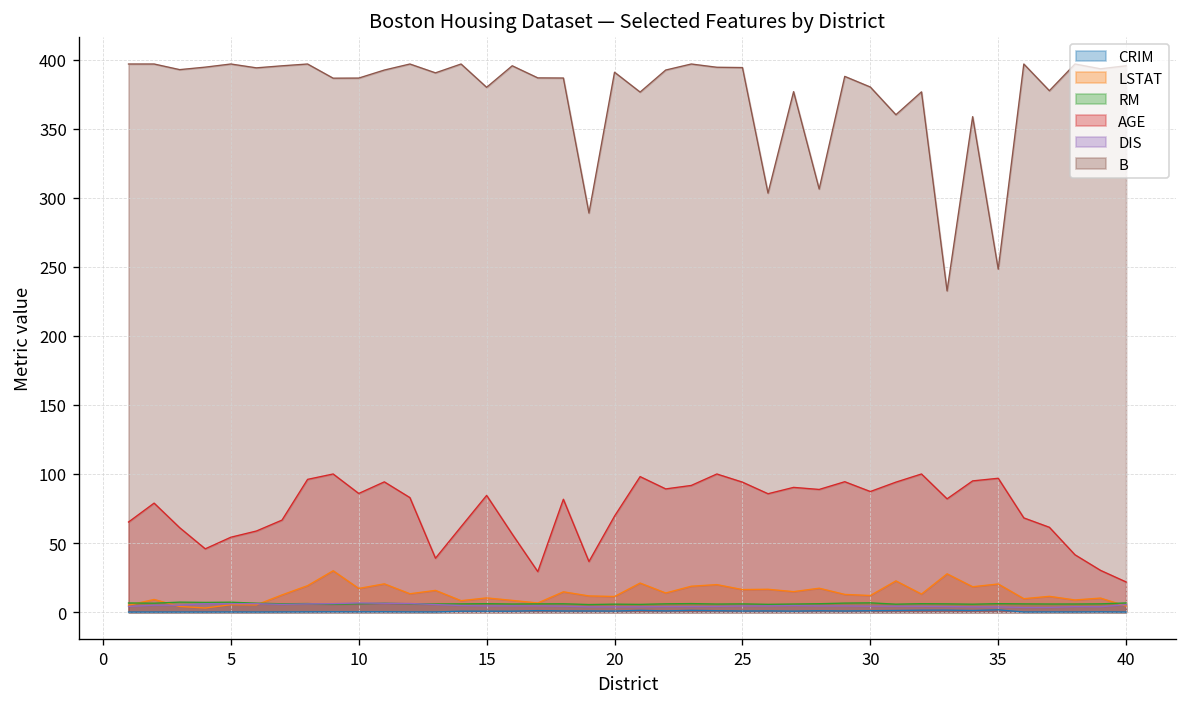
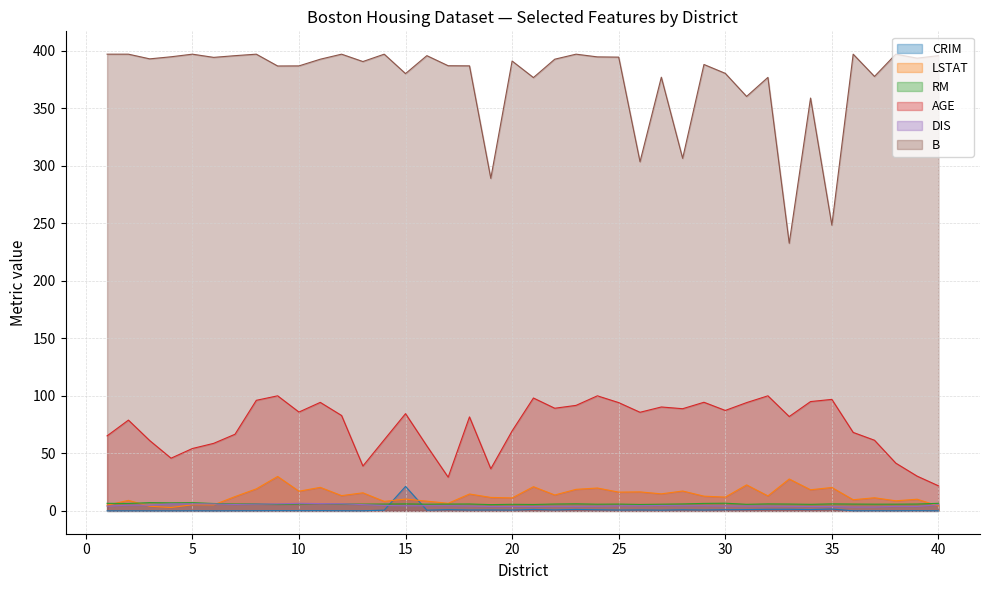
  {
    "CRIM": {
      "5": 0,
      "10": 0,
-     "15": 1,
+     "15": 21,
      "20": 1,
      "25": 1,
      "30": 1,
      "40": 0
    },
    "RM": {
      "30": 7,
      "35": 6
    },
    "DIS": {
      "30": 4
    }
  }
